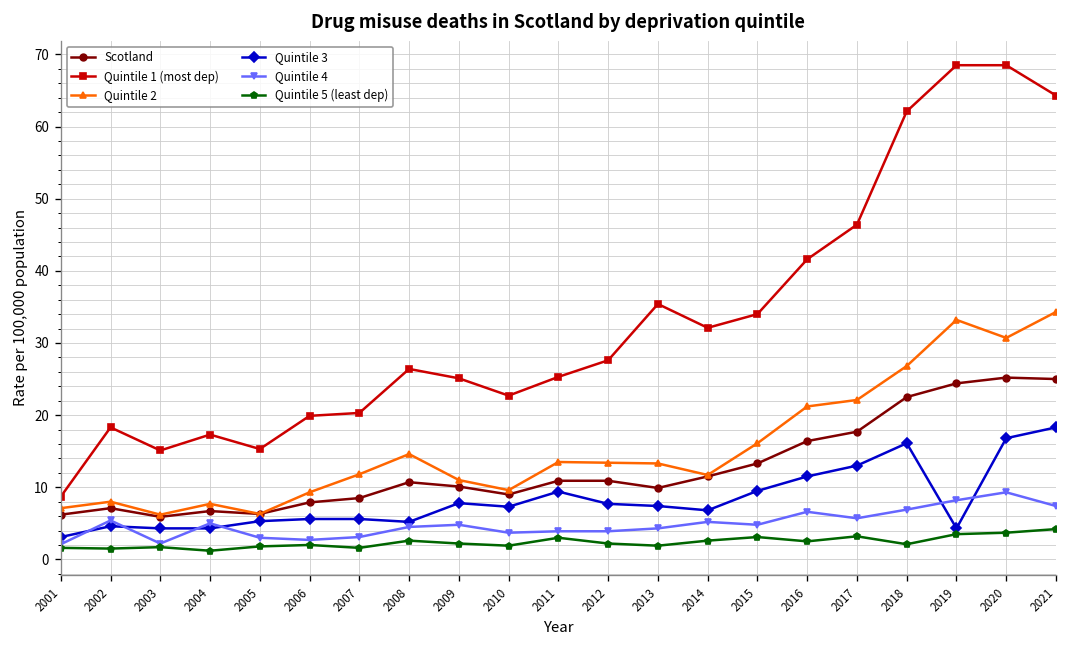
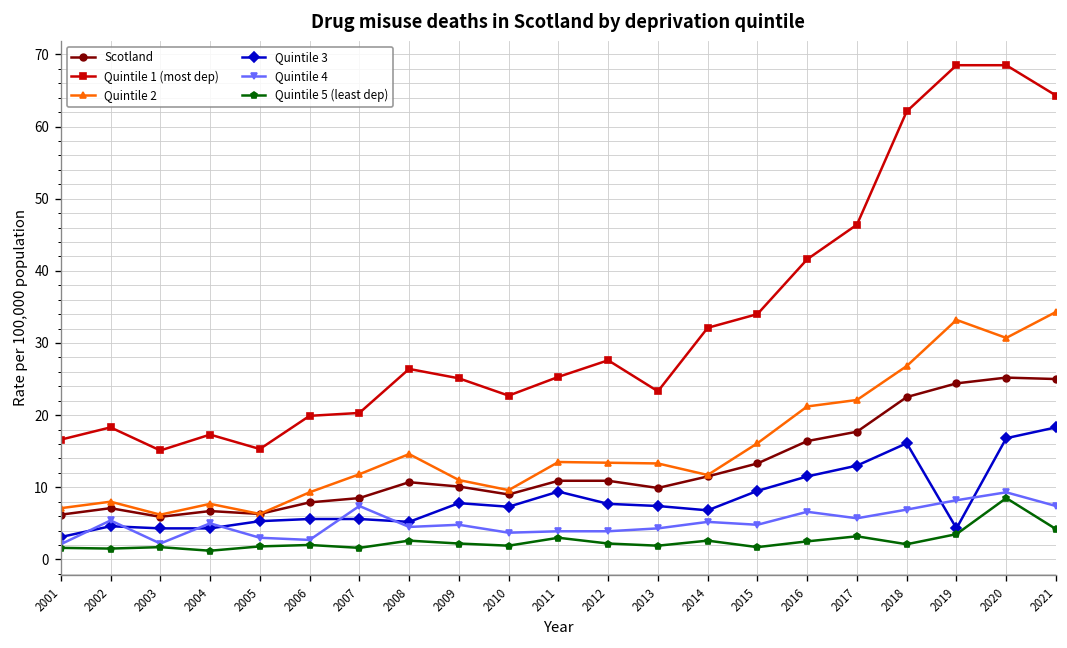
  {
    "Scotland": {
      "2001": 6,
      "2002": 7,
      "2004": 7,
      "2006": 8,
      "2007": 9,
      "2008": 11,
      "2009": 10,
      "2010": 9,
      "2011": 11,
      "2012": 11,
      "2013": 10,
      "2015": 13,
      "2016": 16,
      "2017": 18,
      "2018": 23,
      "2019": 24,
      "2020": 25,
      "2021": 25
    },
    "Quintile 1 (most dep)": {
-     "2001": 9,
+     "2001": 17,
      "2002": 18,
      "2003": 15,
      "2004": 17,
      "2005": 15,
      "2006": 20,
      "2007": 20,
      "2008": 26,
      "2009": 25,
      "2010": 23,
      "2011": 25,
      "2012": 28,
-     "2013": 35,
+     "2013": 23,
      "2014": 32,
      "2015": 34,
      "2016": 42,
      "2017": 46,
      "2018": 62,
      "2019": 69,
      "2020": 69,
      "2021": 64
    },
    "Quintile 2": {
      "2001": 7,
      "2002": 8,
      "2004": 8,
      "2006": 9,
      "2007": 12,
      "2008": 15,
      "2009": 11,
      "2010": 10,
      "2011": 14,
      "2012": 13,
      "2013": 13,
      "2015": 16,
      "2016": 21,
      "2017": 22,
      "2018": 27,
      "2019": 33,
      "2020": 31,
      "2021": 34
    },
    "Quintile 3": {
      "2001": 3,
      "2002": 5,
      "2003": 4,
      "2004": 4,
      "2005": 5,
      "2006": 6,
      "2007": 6,
      "2008": 5,
      "2009": 8,
      "2010": 7,
      "2011": 9,
      "2012": 8,
      "2013": 7,
      "2014": 7,
      "2015": 10,
      "2016": 12,
      "2017": 13,
      "2018": 16,
      "2019": 4,
      "2020": 17,
      "2021": 18
    },
    "Quintile 4": {
      "2001": 2,
      "2002": 5,
      "2003": 2,
      "2004": 5,
      "2005": 3,
      "2006": 3,
-     "2007": 3,
+     "2007": 7,
      "2008": 5,
      "2009": 5,
      "2010": 4,
      "2011": 4,
      "2012": 4,
      "2013": 4,
      "2014": 5,
      "2015": 5,
      "2016": 7,
      "2017": 6,
      "2018": 7,
      "2019": 8,
      "2020": 9,
      "2021": 7
    },
    "Quintile 5 (least dep)": {
      "2001": 2,
      "2002": 2,
      "2003": 2,
      "2004": 1,
      "2005": 2,
      "2006": 2,
      "2007": 2,
      "2008": 3,
      "2009": 2,
      "2010": 2,
      "2011": 3,
      "2012": 2,
      "2013": 2,
      "2014": 3,
-     "2015": 3,
+     "2015": 2,
      "2016": 3,
      "2017": 3,
      "2018": 2,
      "2019": 4,
-     "2020": 4,
+     "2020": 9,
      "2021": 4
    }
  }
